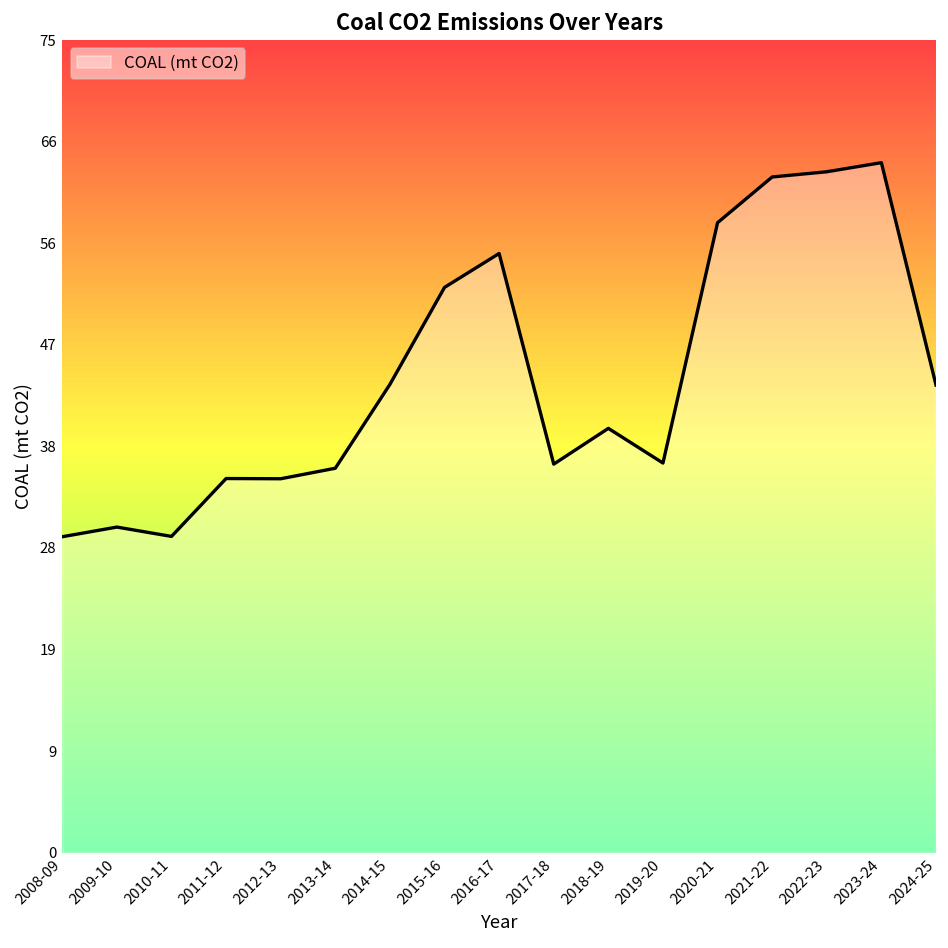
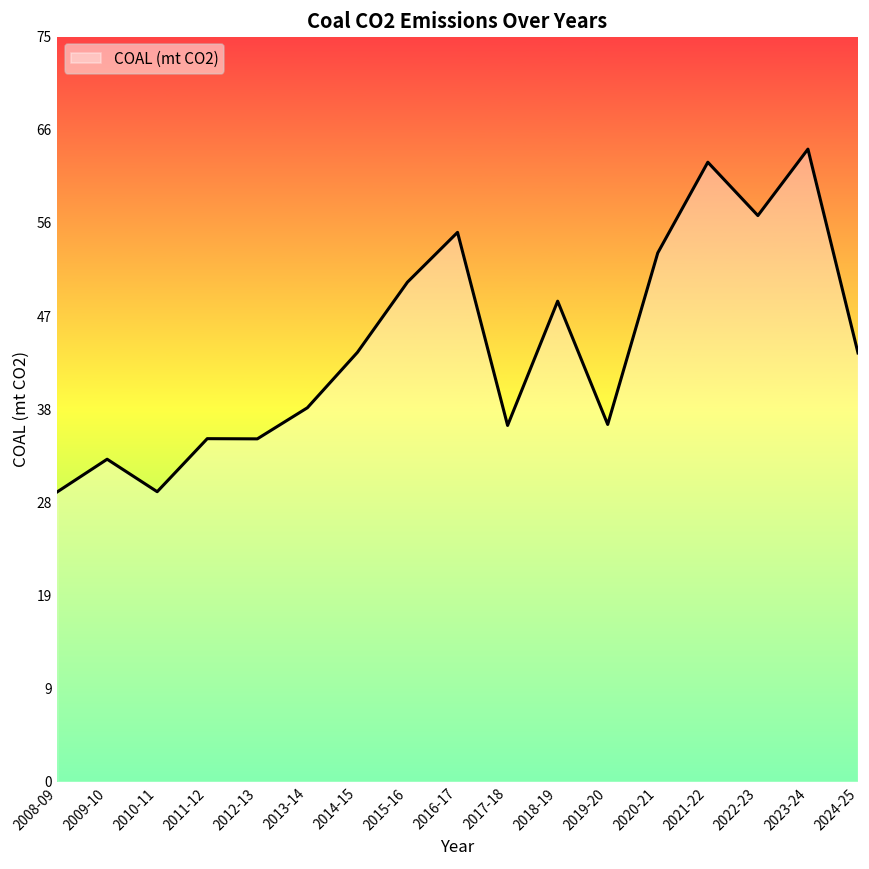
  {
    "2008-09": 29,
-   "2009-10": 30,
+   "2009-10": 32,
    "2010-11": 29,
    "2011-12": 35,
    "2012-13": 35,
-   "2013-14": 35,
+   "2013-14": 38,
    "2014-15": 43,
-   "2015-16": 52,
+   "2015-16": 50,
    "2016-17": 55,
    "2017-18": 36,
-   "2018-19": 39,
+   "2018-19": 48,
    "2019-20": 36,
-   "2020-21": 58,
+   "2020-21": 53,
    "2021-22": 62,
-   "2022-23": 63,
+   "2022-23": 57,
    "2023-24": 64,
    "2024-25": 43
  }
